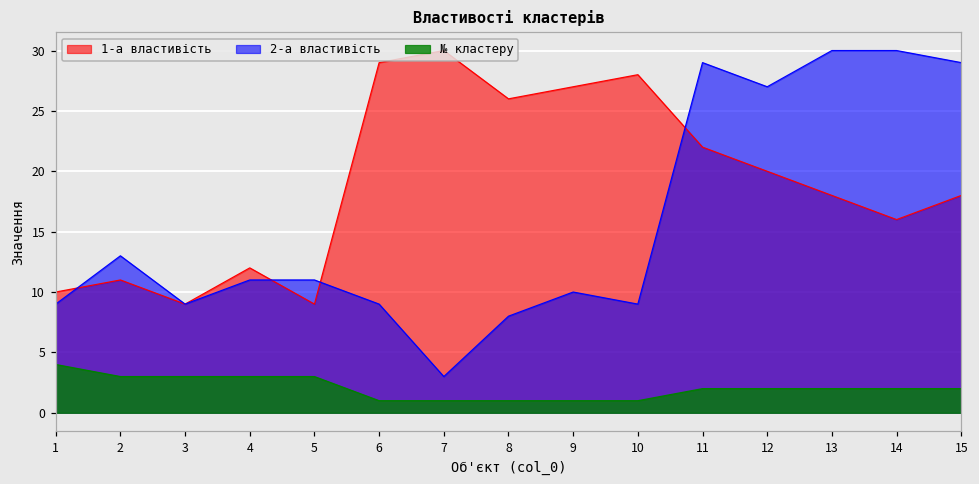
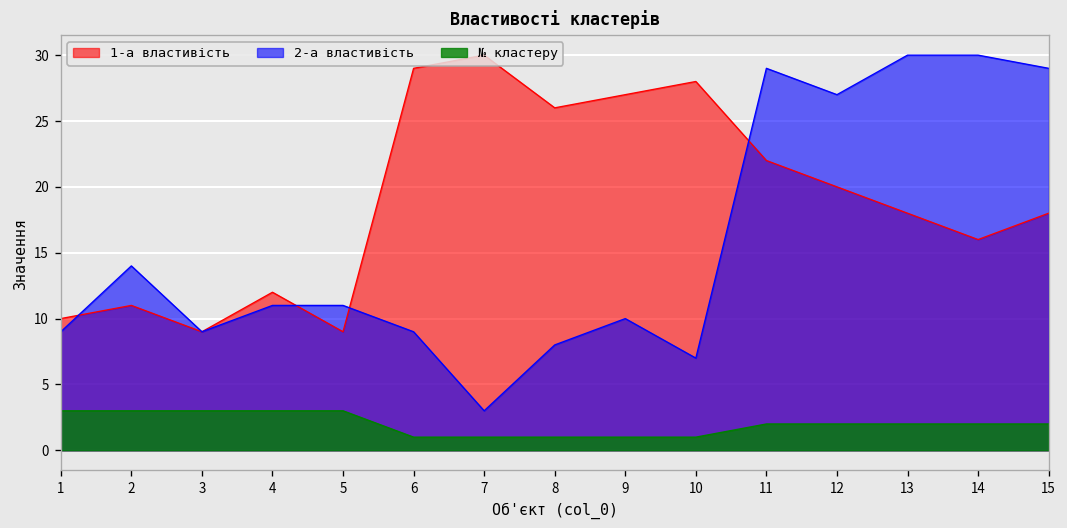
  {
    "1-а властивість": {
      "1": 10,
      "2": 11,
      "4": 12,
      "5": 9,
      "6": 29,
      "8": 26,
      "9": 27,
      "10": 28,
      "11": 22,
      "12": 20,
      "13": 18,
      "14": 16,
      "15": 18
    },
    "2-а властивість": {
      "1": 9,
-     "2": 13,
+     "2": 14,
      "4": 11,
      "5": 11,
      "6": 9,
      "7": 3,
      "8": 8,
      "9": 10,
-     "10": 9,
+     "10": 7,
      "11": 29,
      "12": 27,
      "13": 30,
      "14": 30,
      "15": 29
    },
    "№ кластеру": {
-     "1": 4,
+     "1": 3,
      "2": 3,
      "3": 3,
      "4": 3,
      "5": 3,
      "6": 1,
      "7": 1,
      "8": 1,
      "9": 1,
      "10": 1,
      "11": 2,
      "12": 2,
      "13": 2,
      "14": 2,
      "15": 2
    }
  }
